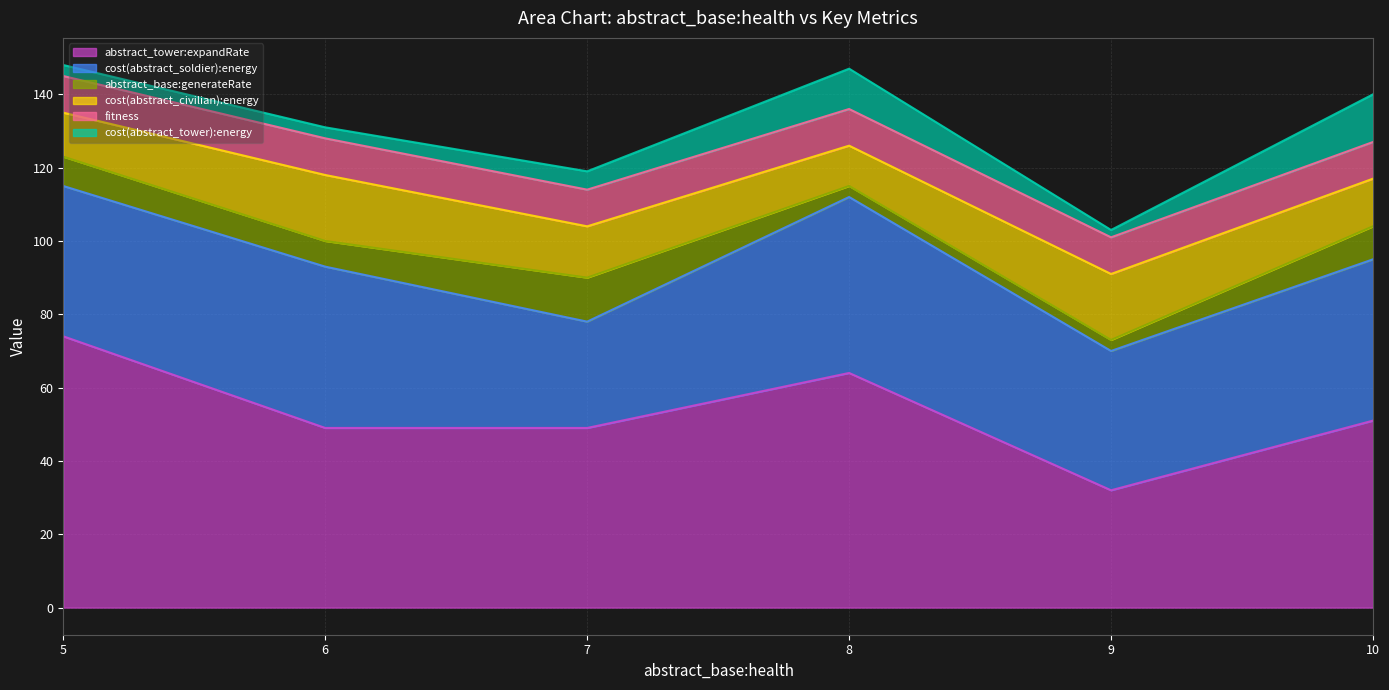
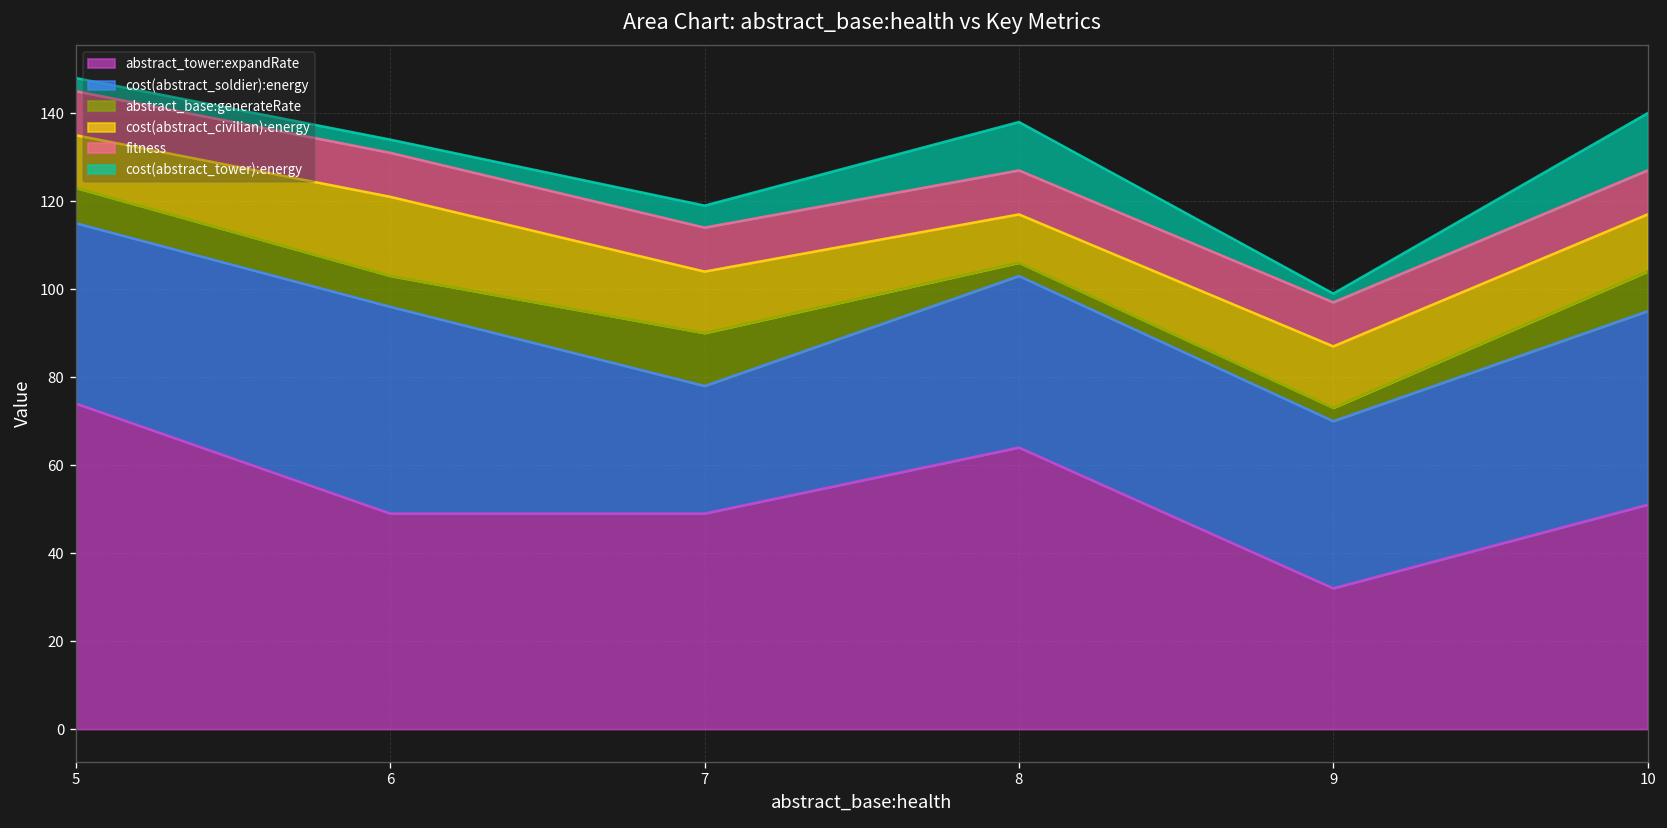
  {
    "abstract_tower:expandRate": {
      "5": 74,
      "6": 49,
      "7": 49,
      "8": 64,
      "9": 32,
      "10": 51
    },
    "cost(abstract_soldier):energy": {
      "5": 41,
-     "6": 44,
+     "6": 47,
      "7": 29,
-     "8": 48,
+     "8": 39,
      "9": 38,
      "10": 44
    },
    "abstract_base:generateRate": {
      "5": 8,
      "6": 7,
      "7": 12,
      "8": 3,
      "9": 3,
      "10": 9
    },
    "cost(abstract_civilian):energy": {
      "5": 12,
      "6": 18,
      "7": 14,
      "8": 11,
-     "9": 18,
+     "9": 14,
      "10": 13
    },
    "fitness": {
      "5": 10,
      "6": 10,
      "7": 10,
      "8": 10,
      "9": 10,
      "10": 10
    },
    "cost(abstract_tower):energy": {
      "5": 3,
      "6": 3,
      "7": 5,
      "8": 11,
      "9": 2,
      "10": 13
    }
  }
